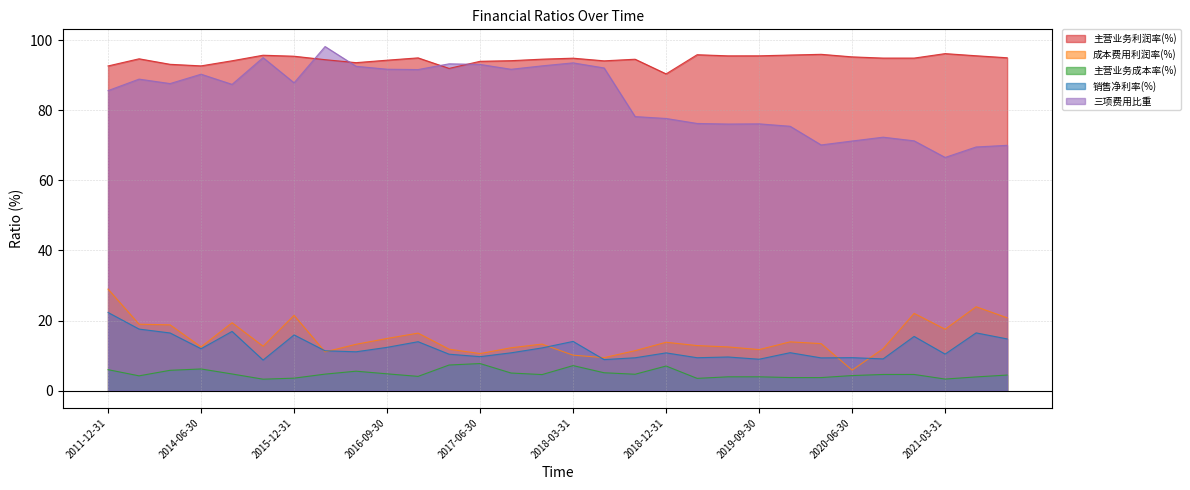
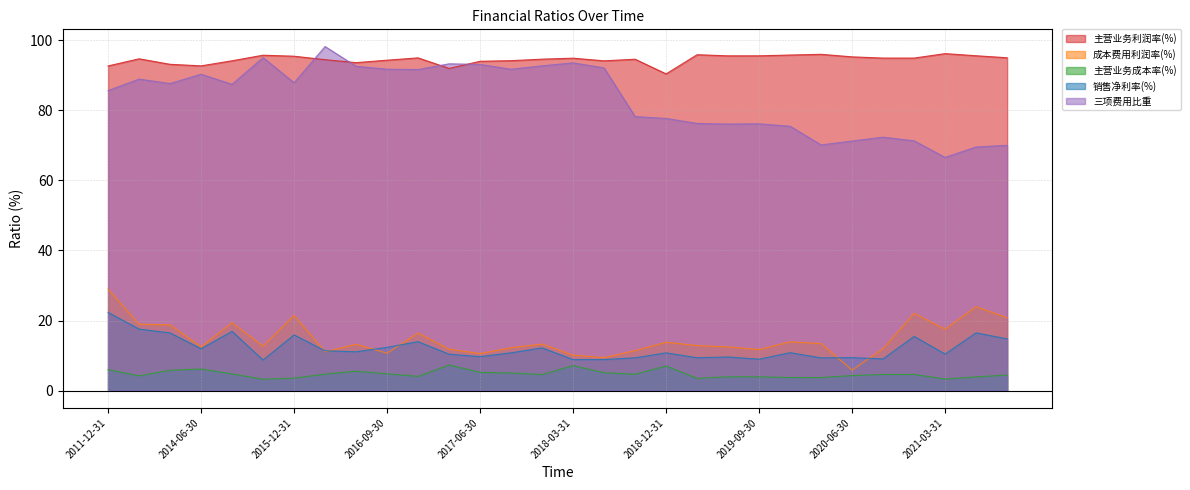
  {
    "主营业务利润率(%)": {
      "2011-12-31": 93,
      "2014-06-30": 93,
      "2015-12-31": 95,
      "2016-09-30": 94,
      "2017-06-30": 94,
      "2018-03-31": 95,
      "2018-12-31": 90,
      "2019-09-30": 96,
      "2020-06-30": 95,
      "2021-03-31": 96
    },
    "成本费用利润率(%)": {
      "2011-12-31": 29,
      "2015-12-31": 21,
-     "2016-09-30": 15,
+     "2016-09-30": 11,
      "2017-06-30": 11,
      "2018-03-31": 10,
      "2018-12-31": 14,
      "2019-09-30": 12,
      "2020-06-30": 6,
      "2021-03-31": 18
    },
    "主营业务成本率(%)": {
      "2011-12-31": 6,
      "2014-06-30": 6,
      "2015-12-31": 4,
      "2016-09-30": 5,
-     "2017-06-30": 8,
+     "2017-06-30": 5,
      "2018-03-31": 7,
      "2018-12-31": 7,
      "2019-09-30": 4,
      "2020-06-30": 4,
      "2021-03-31": 3
    },
    "销售净利率(%)": {
      "2011-12-31": 22,
      "2015-12-31": 16,
      "2016-09-30": 12,
      "2017-06-30": 10,
-     "2018-03-31": 14,
+     "2018-03-31": 9,
      "2018-12-31": 11,
      "2019-09-30": 9,
      "2020-06-30": 9,
      "2021-03-31": 10
    },
    "三项费用比重": {
      "2011-12-31": 86,
      "2014-06-30": 90,
      "2015-12-31": 88,
      "2016-09-30": 92,
      "2017-06-30": 93,
      "2018-03-31": 94,
      "2018-12-31": 78,
      "2019-09-30": 76,
      "2020-06-30": 71,
      "2021-03-31": 67
    }
  }
